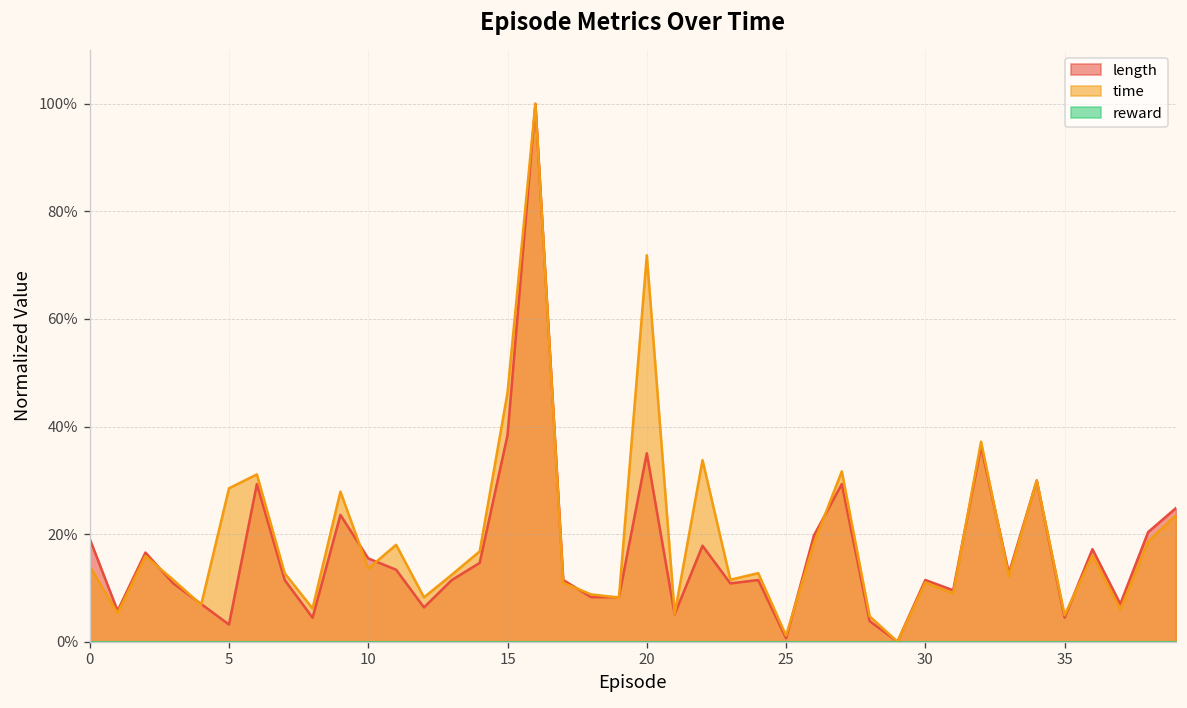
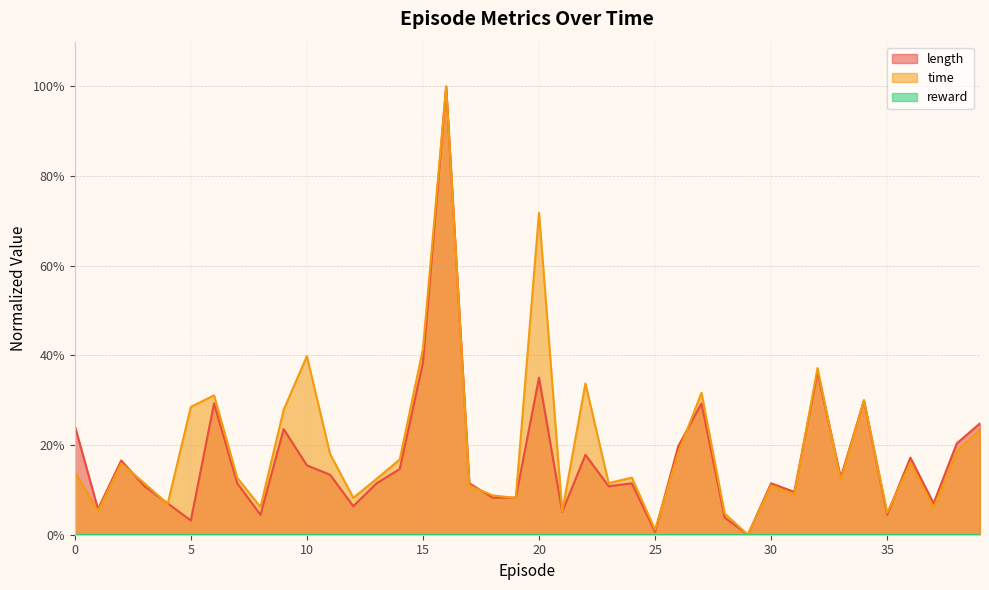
  {
    "length": {
-     "0": "19%",
+     "0": "24%",
      "5": "3%",
      "10": "15%",
      "15": "38%",
      "20": "35%"
    },
    "time": {
      "0": "14%",
      "5": "29%",
-     "10": "14%",
-     "15": "46%",
+     "10": "40%",
+     "15": "41%",
      "20": "72%"
    },
    "reward": {
      "0": "0%",
      "5": "0%",
      "10": "0%",
      "15": "0%",
      "20": "0%",
      "25": "0%",
      "30": "0%",
      "35": "0%"
    }
  }
